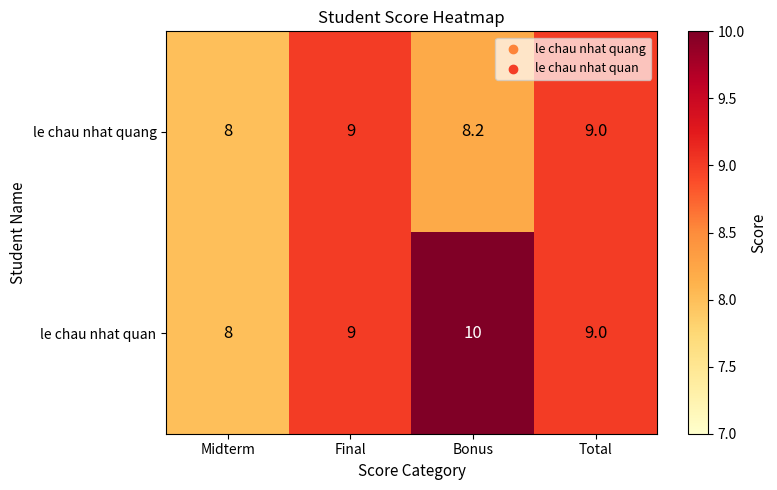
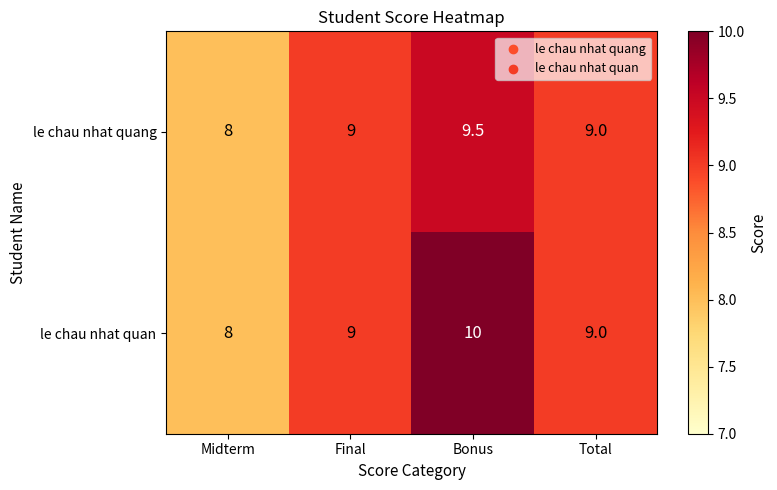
  {
    "le chau nhat quang": {
      "Midterm": 8,
      "Final": 9,
-     "Bonus": 8.2,
+     "Bonus": 9.5,
      "Total": 9.0
    },
    "le chau nhat quan": {
      "Midterm": 8,
      "Final": 9,
      "Bonus": 10,
      "Total": 9.0
    }
  }
